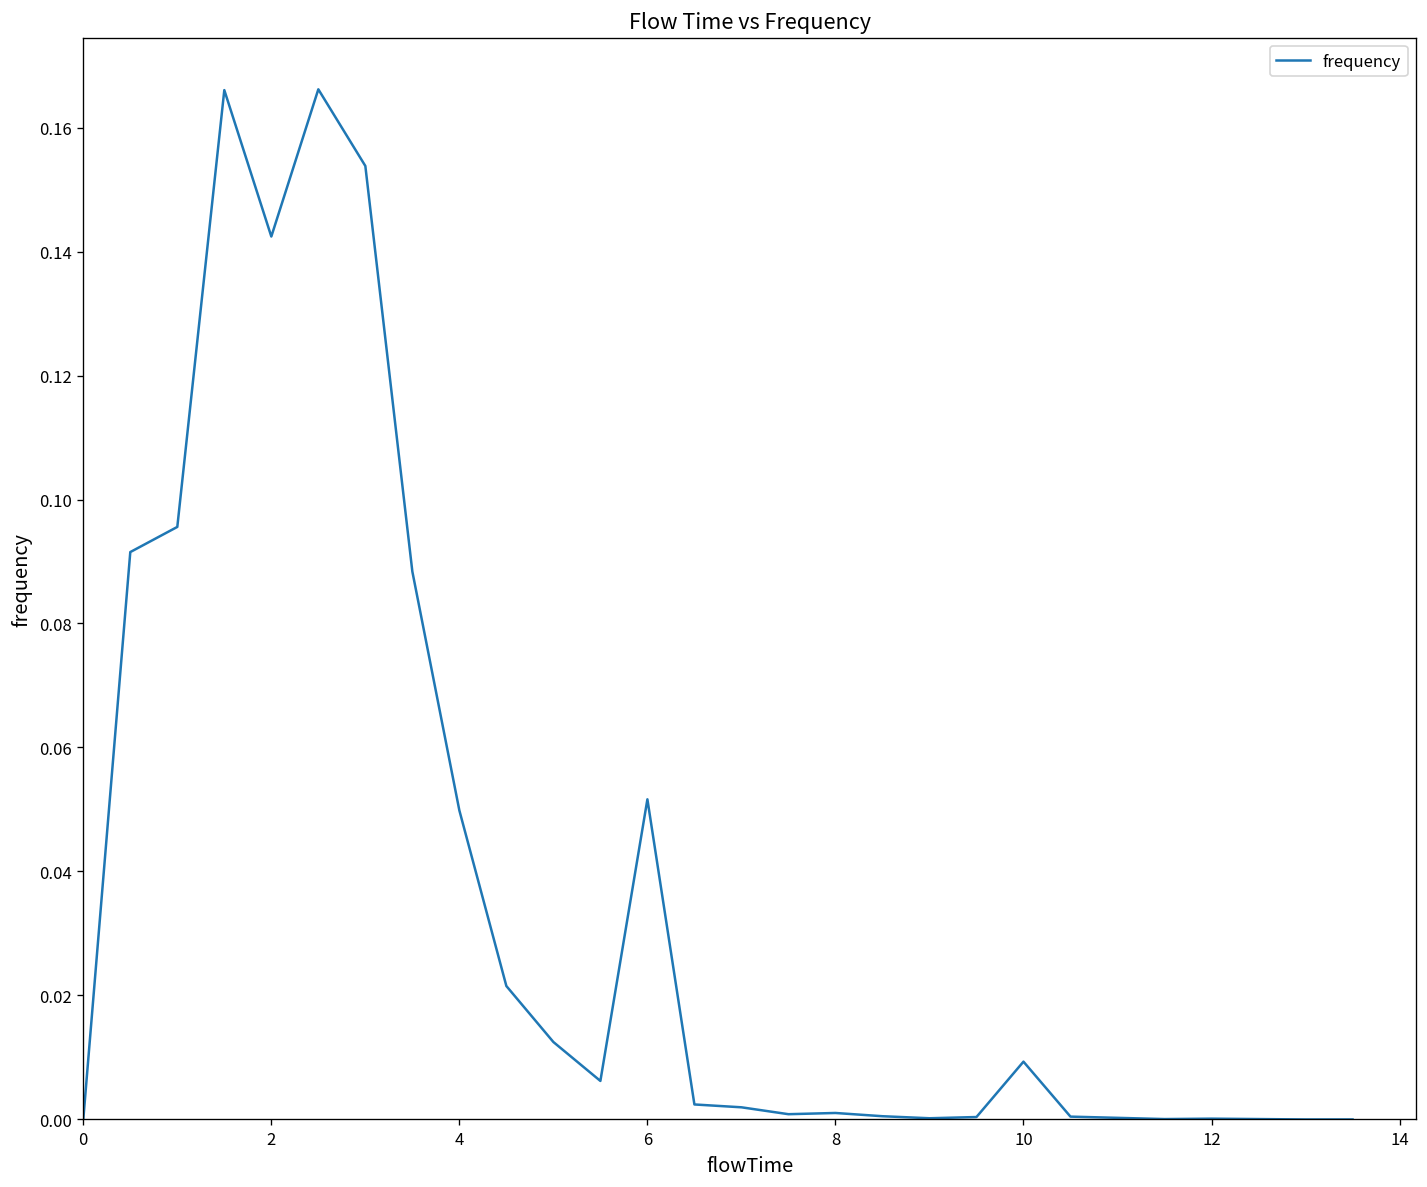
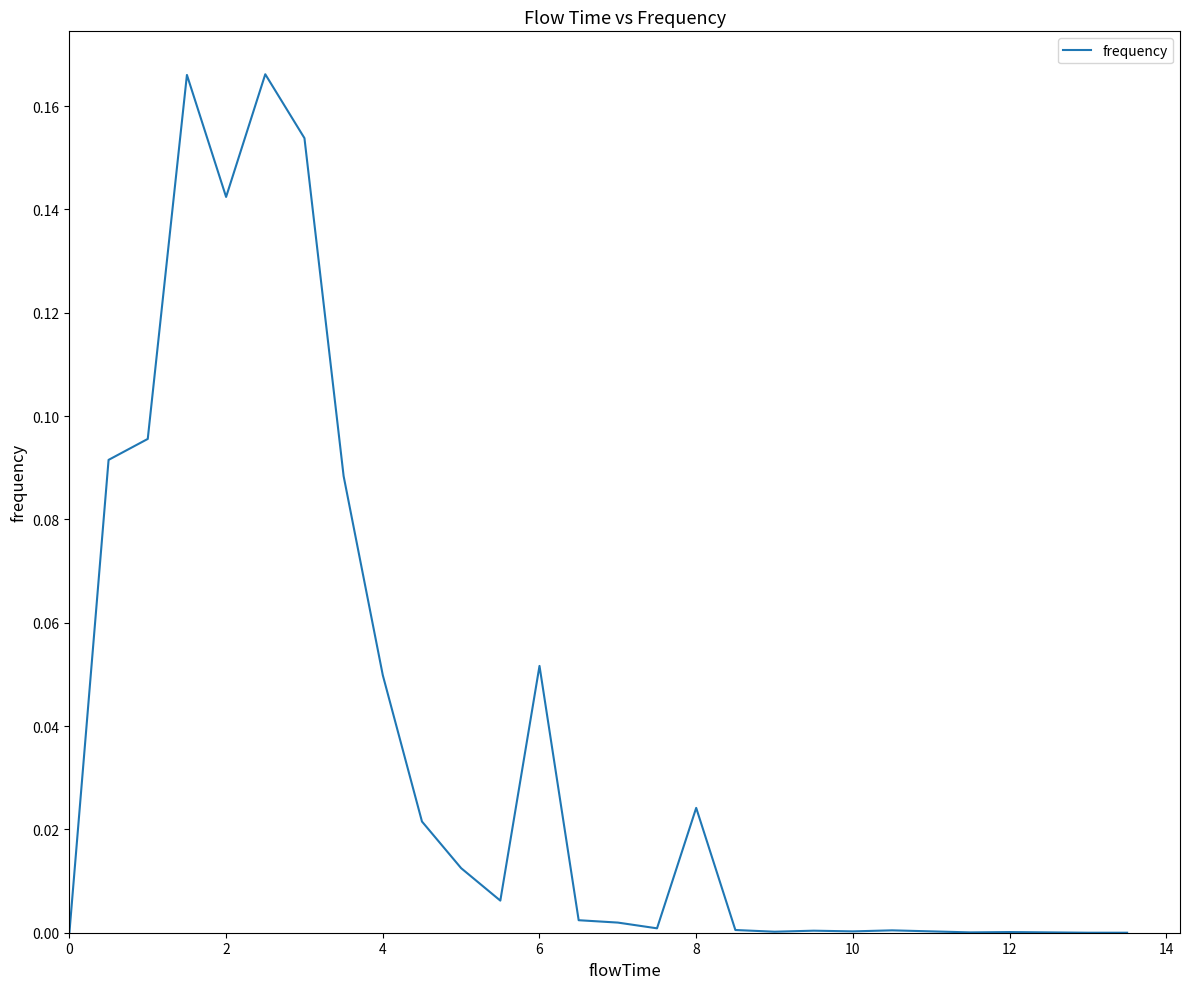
  {
    "0": 0.000,
    "2": 0.142,
    "4": 0.050,
    "6": 0.052,
-   "8": 0.001,
-   "10": 0.009,
+   "8": 0.024,
+   "10": 0.000,
    "12": 0.000
  }
